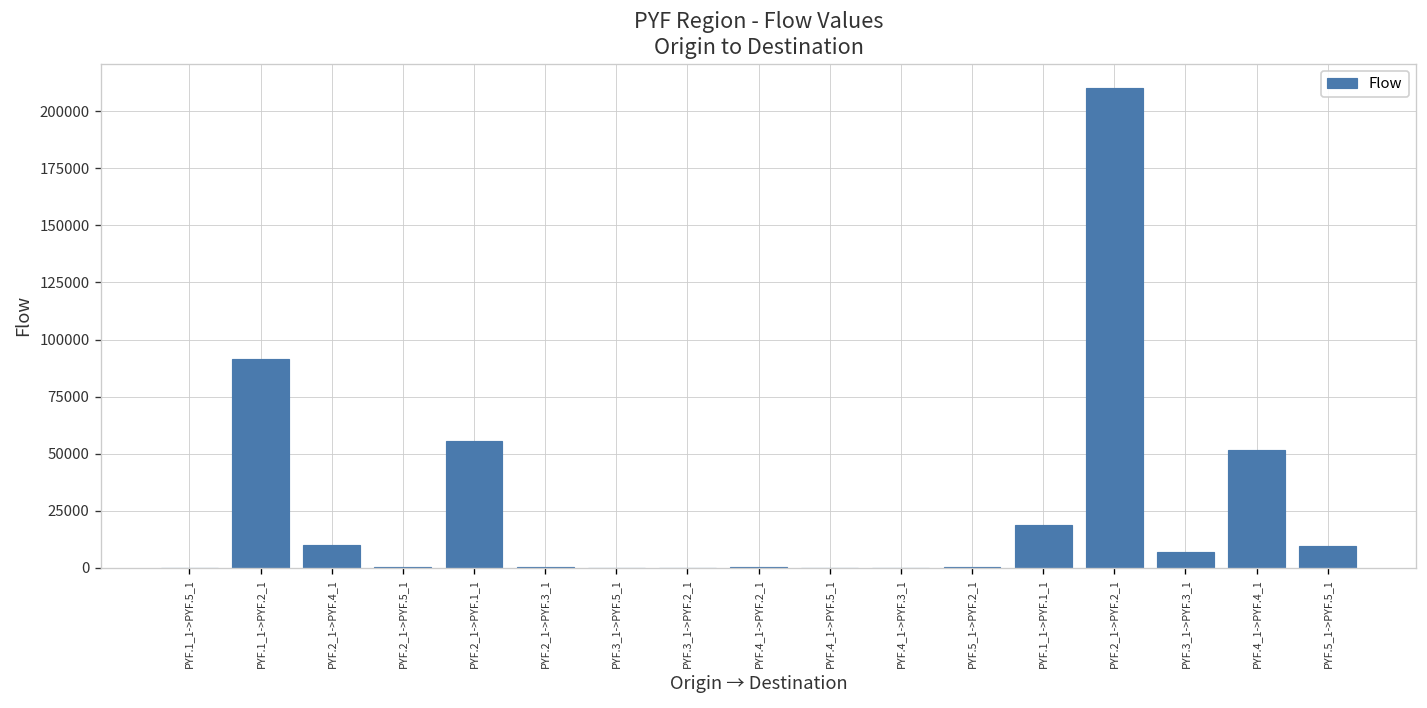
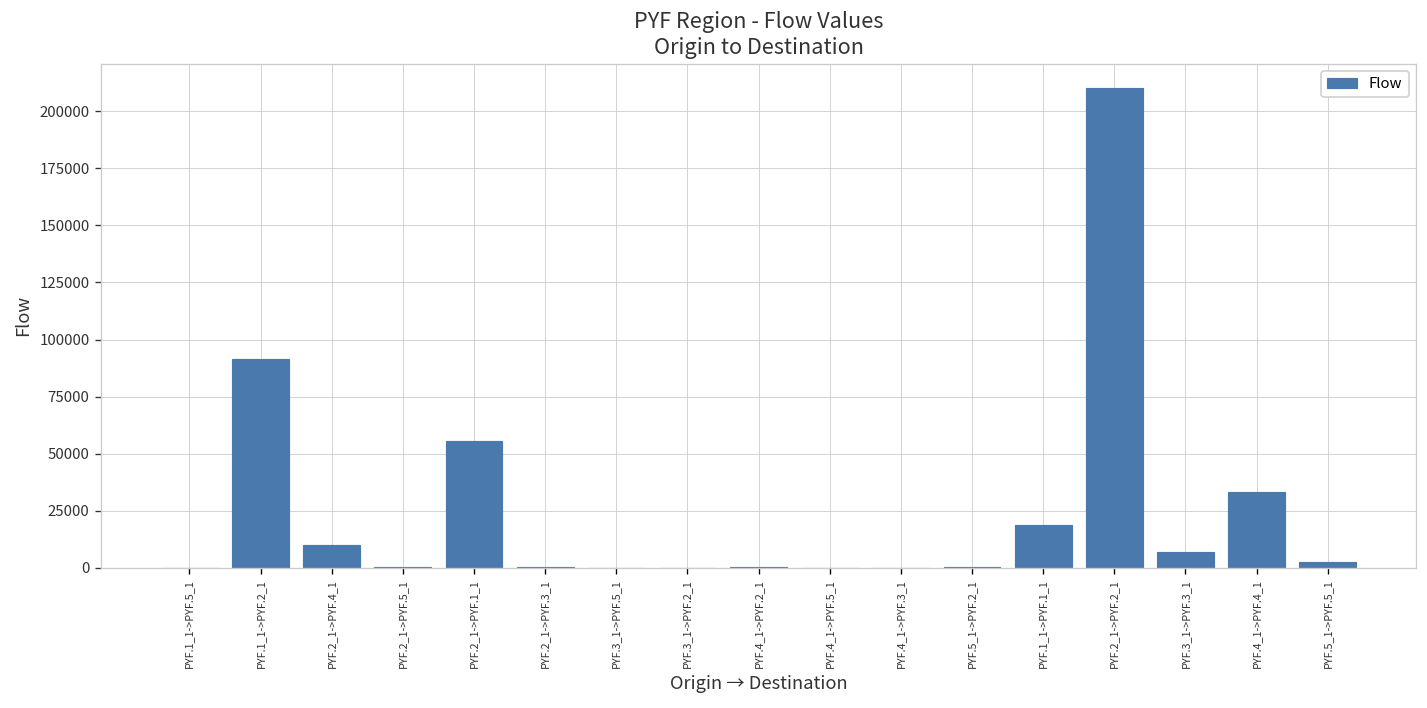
  {
    "PYF.1_1->PYF.2_1": 91000,
    "PYF.2_1->PYF.4_1": 10000,
    "PYF.2_1->PYF.1_1": 56000,
    "PYF.1_1->PYF.1_1": 19000,
    "PYF.2_1->PYF.2_1": 210000,
    "PYF.3_1->PYF.3_1": 7000,
-   "PYF.4_1->PYF.4_1": 52000,
-   "PYF.5_1->PYF.5_1": 10000
+   "PYF.4_1->PYF.4_1": 33000,
+   "PYF.5_1->PYF.5_1": 3000
  }
